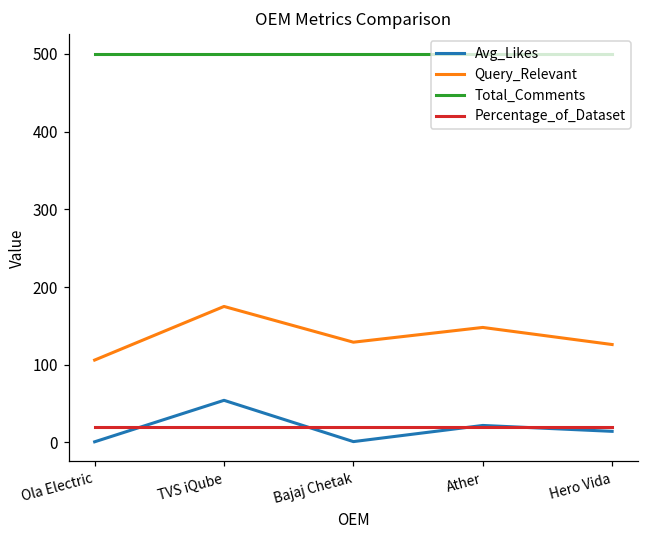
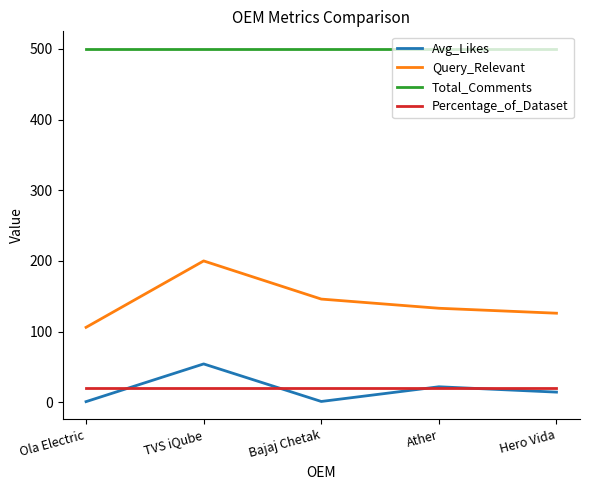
  {
    "Avg_Likes": {
      "Ola Electric": 0,
      "TVS iQube": 50,
      "Bajaj Chetak": 0,
      "Hero Vida": 10
    },
    "Query_Relevant": {
      "Ola Electric": 110,
-     "TVS iQube": 180,
-     "Bajaj Chetak": 130,
-     "Ather": 150,
+     "TVS iQube": 200,
+     "Bajaj Chetak": 150,
+     "Ather": 130,
      "Hero Vida": 130
    },
    "Total_Comments": {
      "Ola Electric": 500,
      "TVS iQube": 500,
      "Bajaj Chetak": 500
    },
    "Percentage_of_Dataset": {
      "Ola Electric": 20,
      "TVS iQube": 20,
      "Bajaj Chetak": 20,
      "Hero Vida": 20
    }
  }
